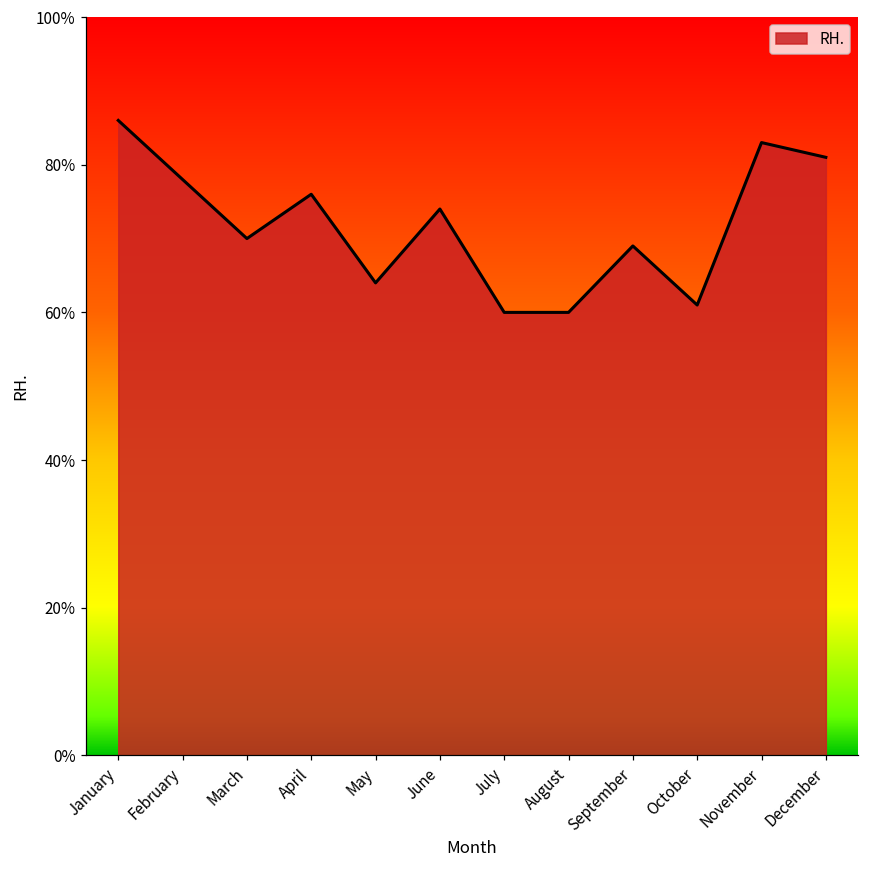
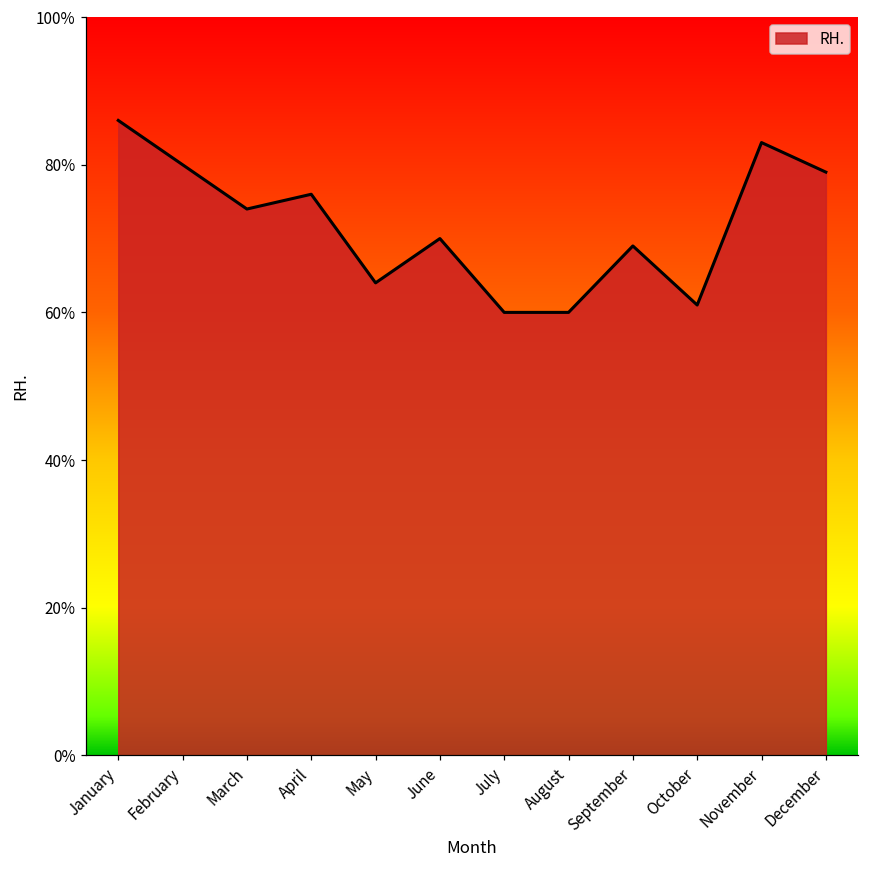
  {
    "January": "86%",
-   "February": "78%",
-   "March": "70%",
+   "February": "80%",
+   "March": "74%",
    "April": "76%",
    "May": "64%",
-   "June": "74%",
+   "June": "70%",
    "July": "60%",
    "August": "60%",
    "September": "69%",
    "October": "61%",
    "November": "83%",
-   "December": "81%"
+   "December": "79%"
  }
